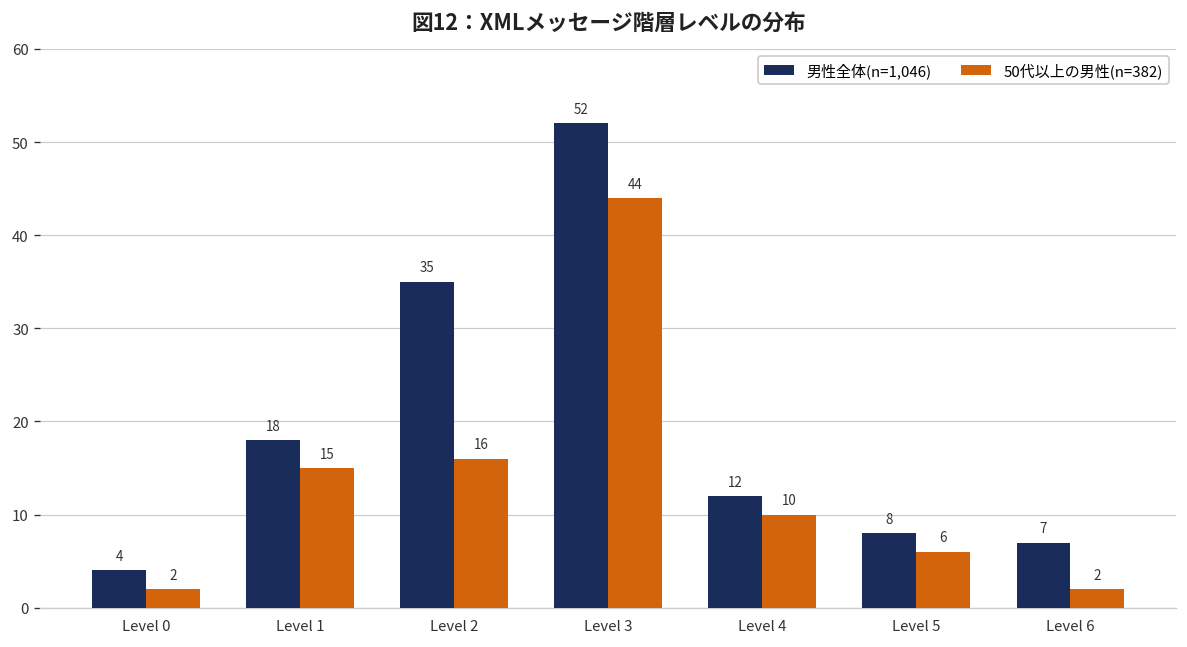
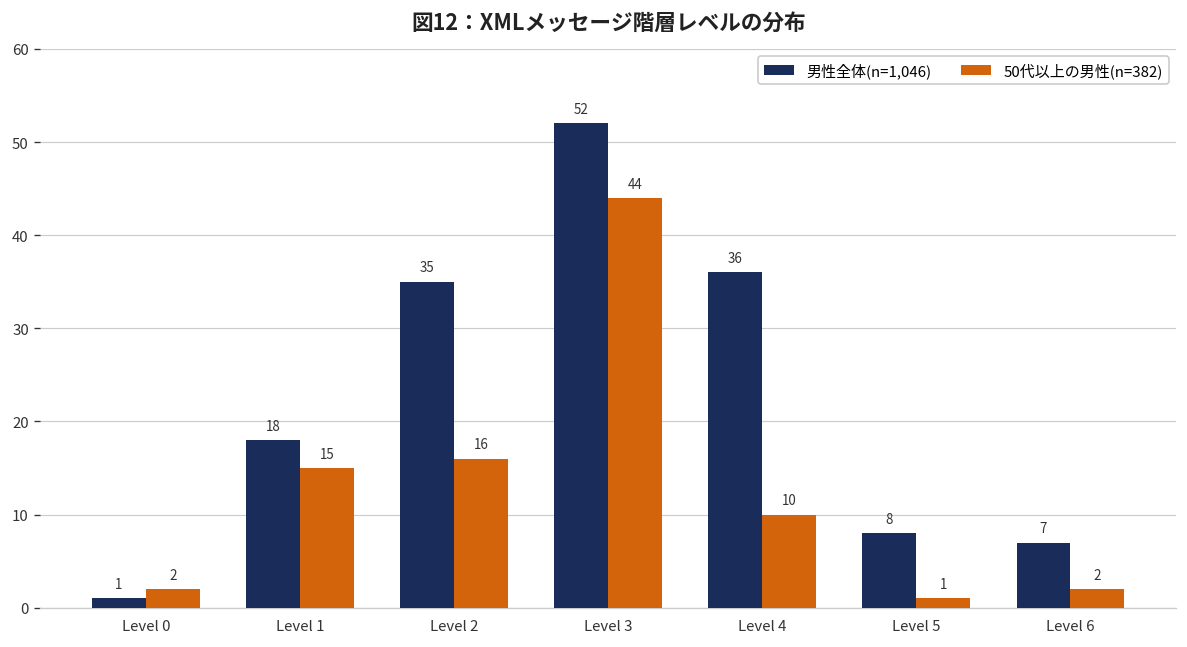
  {
    "男性全体(n=1,046)": {
-     "Level 0": 4,
+     "Level 0": 1,
      "Level 1": 18,
      "Level 2": 35,
      "Level 3": 52,
-     "Level 4": 12,
+     "Level 4": 36,
      "Level 5": 8,
      "Level 6": 7
    },
    "50代以上の男性(n=382)": {
      "Level 0": 2,
      "Level 1": 15,
      "Level 2": 16,
      "Level 3": 44,
      "Level 4": 10,
-     "Level 5": 6,
+     "Level 5": 1,
      "Level 6": 2
    }
  }
